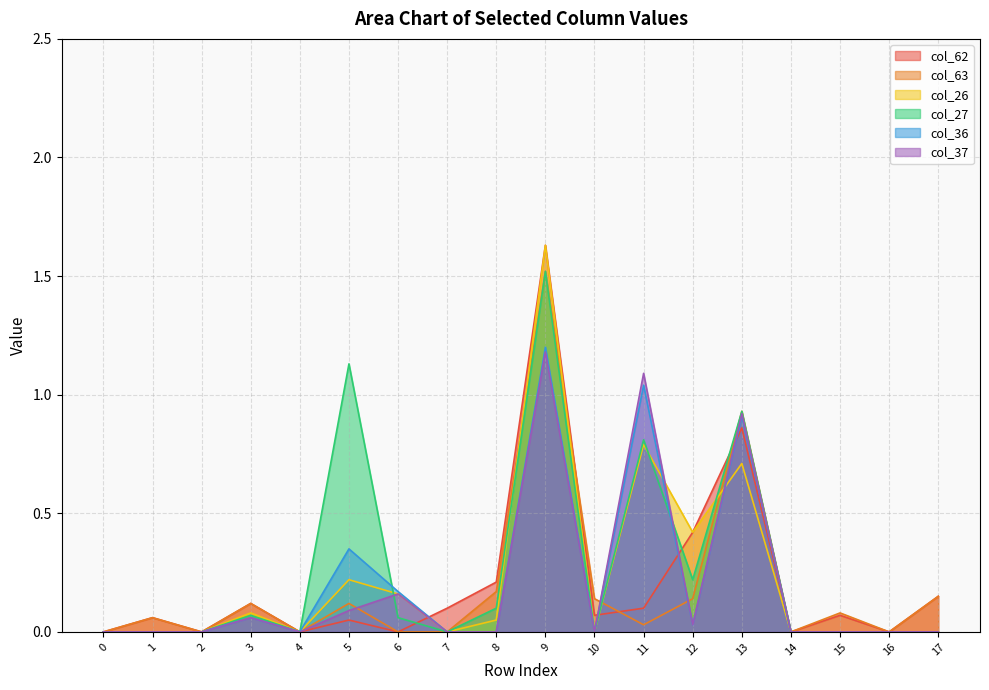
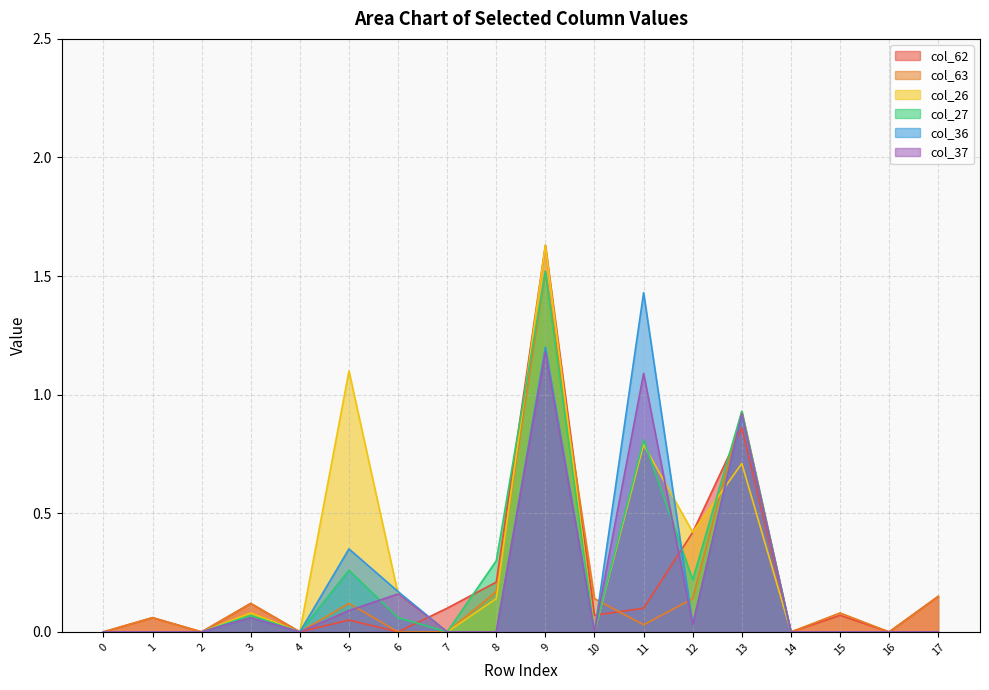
  {
    "col_26": {
-     "5": 0.22,
-     "8": 0.05,
+     "5": 1.10,
+     "8": 0.14,
      "11": 0.79,
      "13": 0.71
    },
    "col_27": {
-     "5": 1.13,
+     "5": 0.26,
      "6": 0.06,
-     "8": 0.1,
+     "8": 0.3,
      "11": 0.81,
      "12": 0.22
    },
    "col_36": {
      "5": 0.35,
      "9": 1.20,
-     "11": 1.04
+     "11": 1.43
    },
    "col_37": {
      "5": 0.09,
      "9": 1.18,
      "11": 1.09
    }
  }
